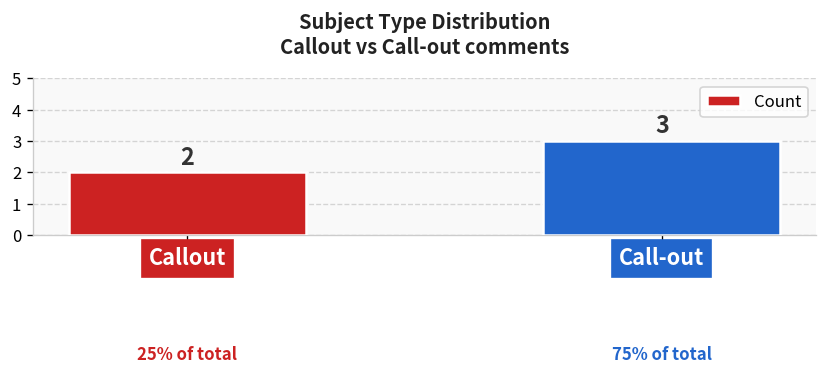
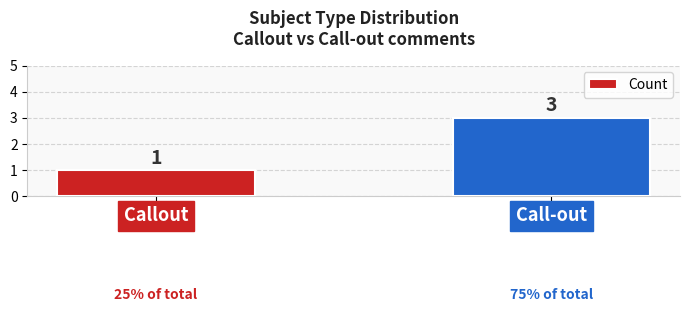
  {
-   "Callout": 2,
+   "Callout": 1,
    "Call-out": 3
  }
